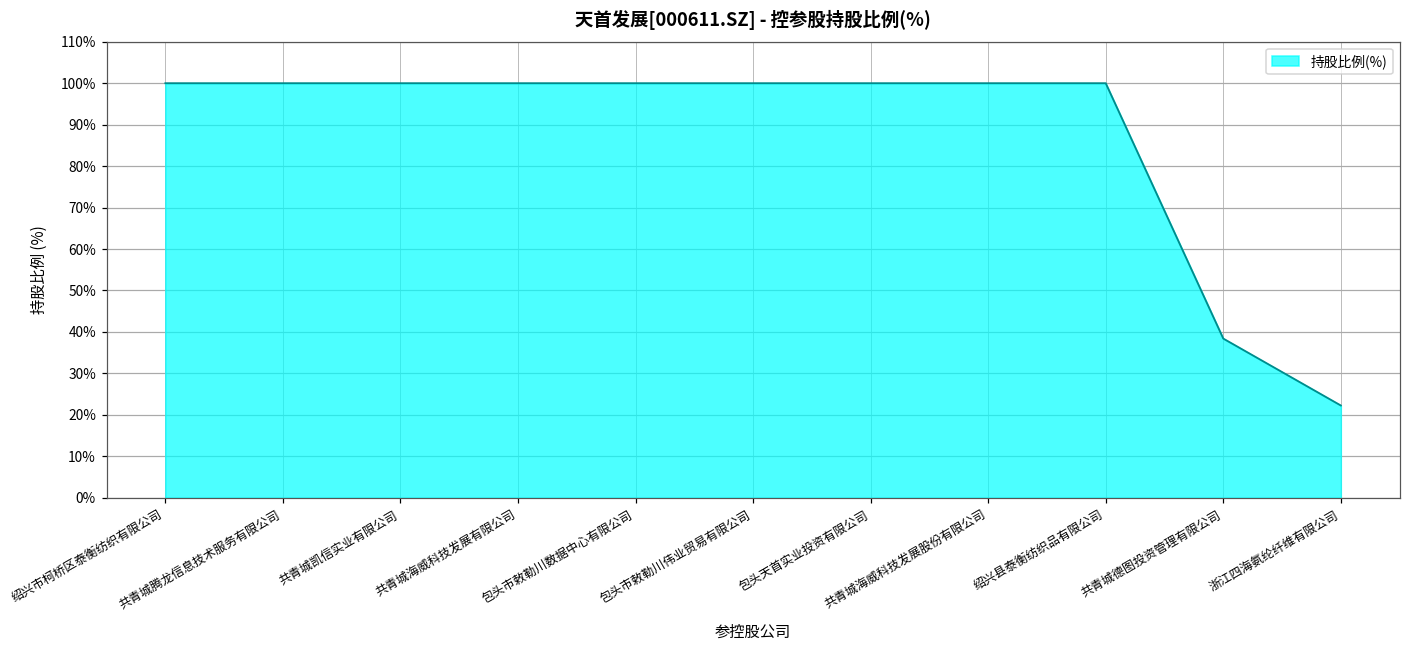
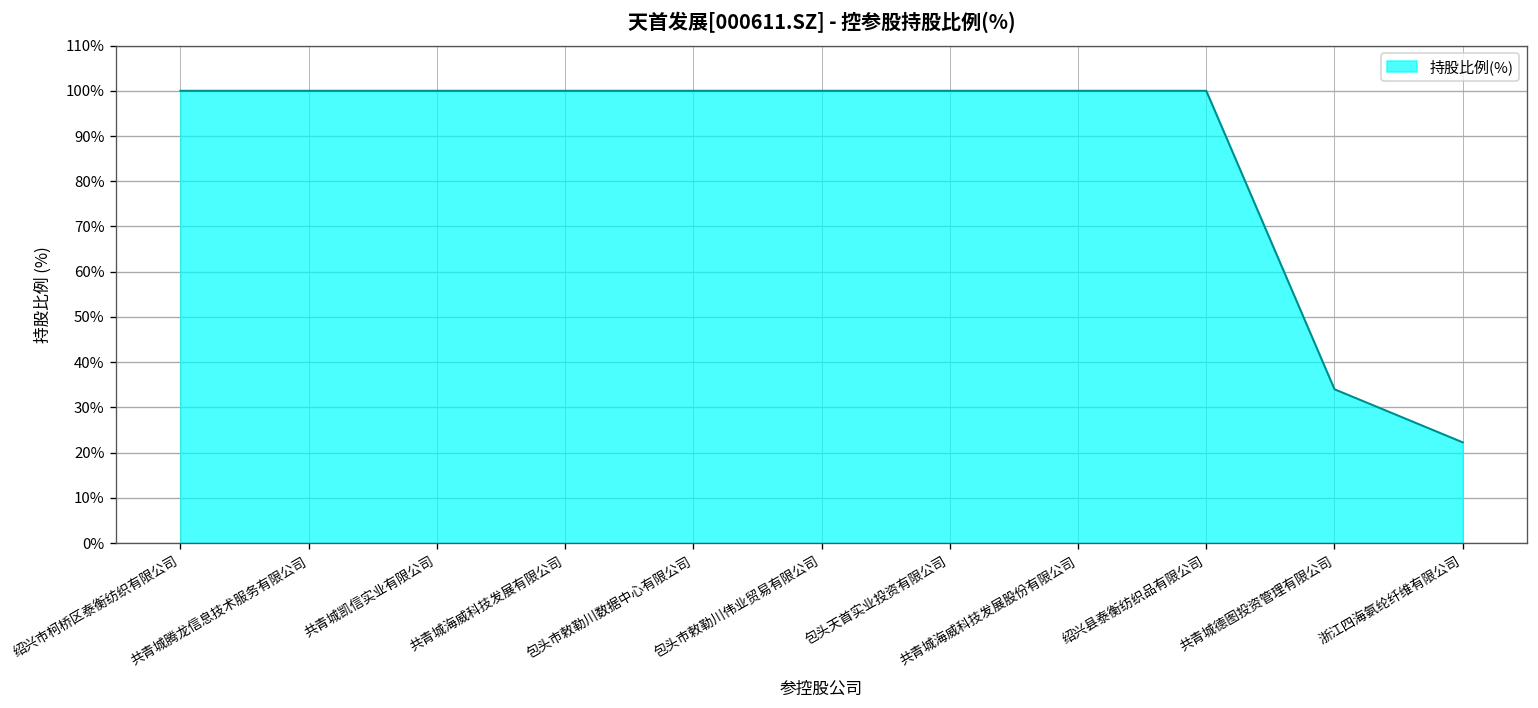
  {
    "绍兴市柯桥区泰衡纺织有限公司": "100%",
    "共青城腾龙信息技术服务有限公司": "100%",
    "共青城凯信实业有限公司": "100%",
    "共青城海威科技发展有限公司": "100%",
    "包头市敕勒川数据中心有限公司": "100%",
    "包头市敕勒川伟业贸易有限公司": "100%",
    "包头天首实业投资有限公司": "100%",
    "共青城海威科技发展股份有限公司": "100%",
    "绍兴县泰衡纺织品有限公司": "100%",
-   "共青城德图投资管理有限公司": "38%",
+   "共青城德图投资管理有限公司": "34%",
    "浙江四海氨纶纤维有限公司": "22%"
  }
